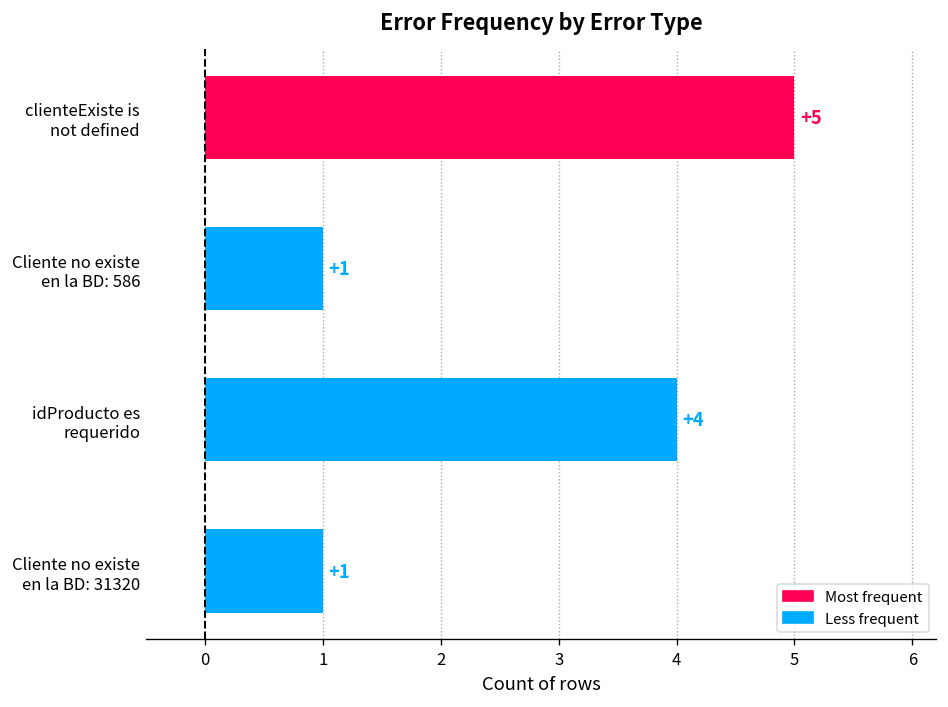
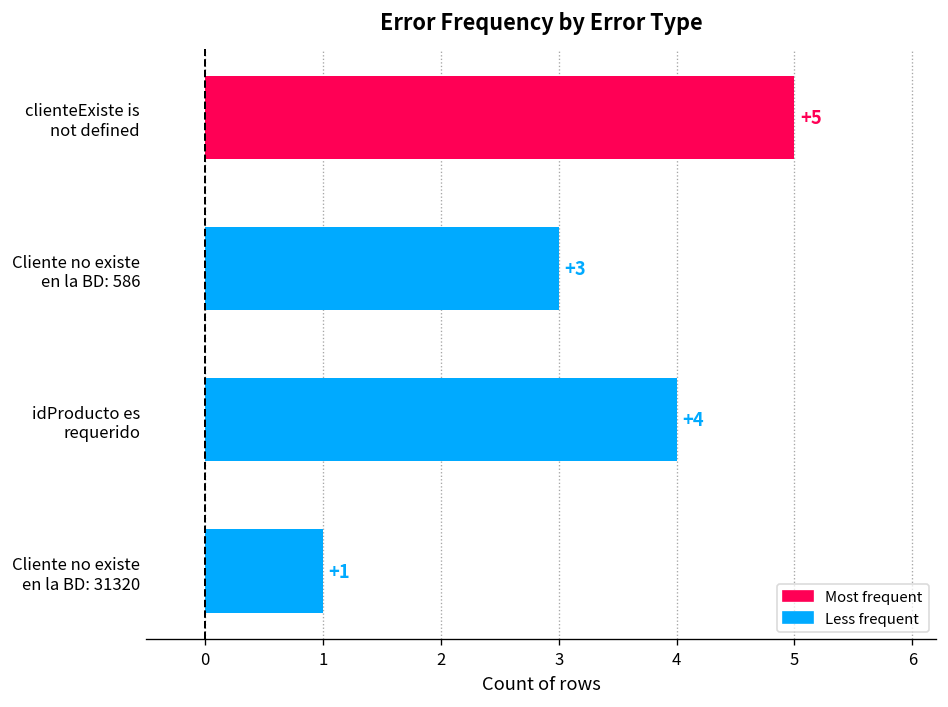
  {
    "clienteExiste is not defined": "+5",
-   "Cliente no existe en la BD: 586": "+1",
+   "Cliente no existe en la BD: 586": "+3",
    "idProducto es requerido": "+4",
    "Cliente no existe en la BD: 31320": "+1"
  }
